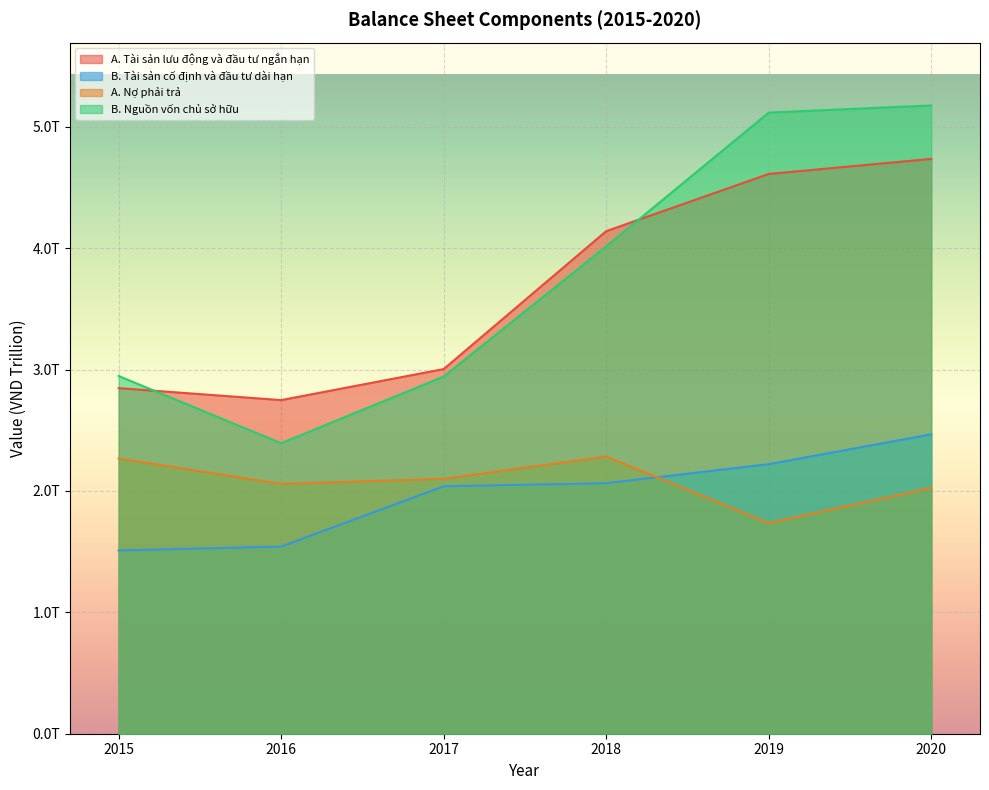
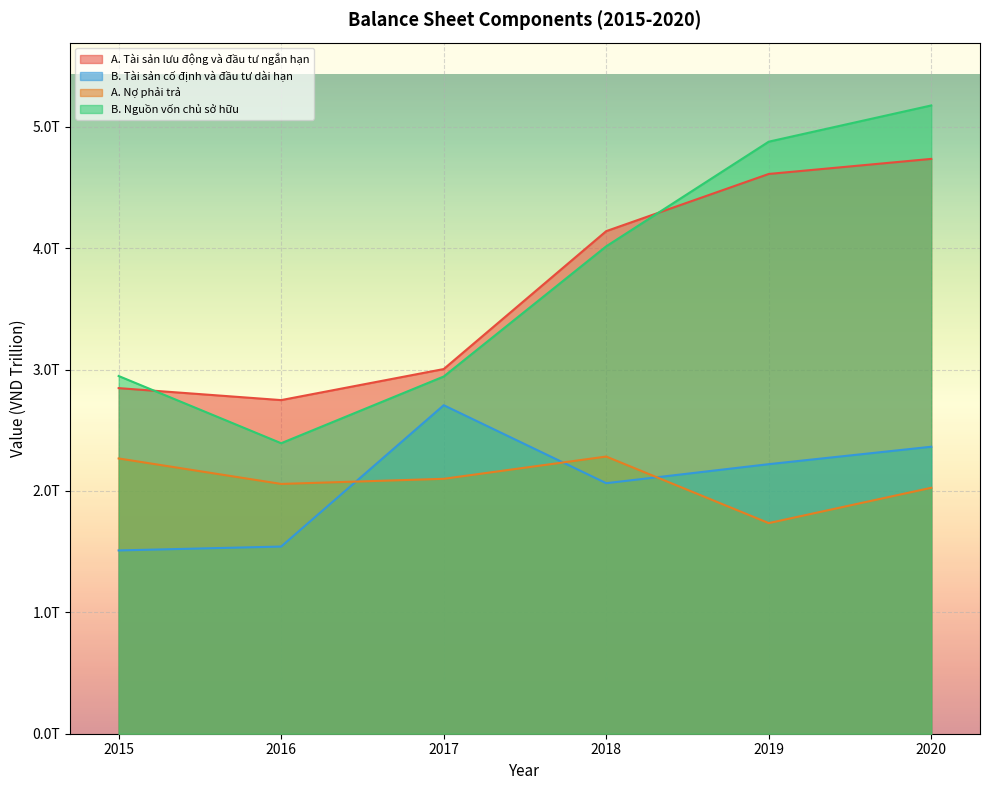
  {
    "B. Tài sản cố định và đầu tư dài hạn": {
      "2015": "1.51T",
      "2016": "1.54T",
-     "2017": "2.04T",
+     "2017": "2.71T",
      "2018": "2.06T",
      "2019": "2.22T",
-     "2020": "2.47T"
+     "2020": "2.36T"
    },
    "B. Nguồn vốn chủ sở hữu": {
      "2015": "2.95T",
      "2016": "2.39T",
      "2017": "2.94T",
      "2018": "4.02T",
-     "2019": "5.12T",
+     "2019": "4.88T",
      "2020": "5.18T"
    }
  }
